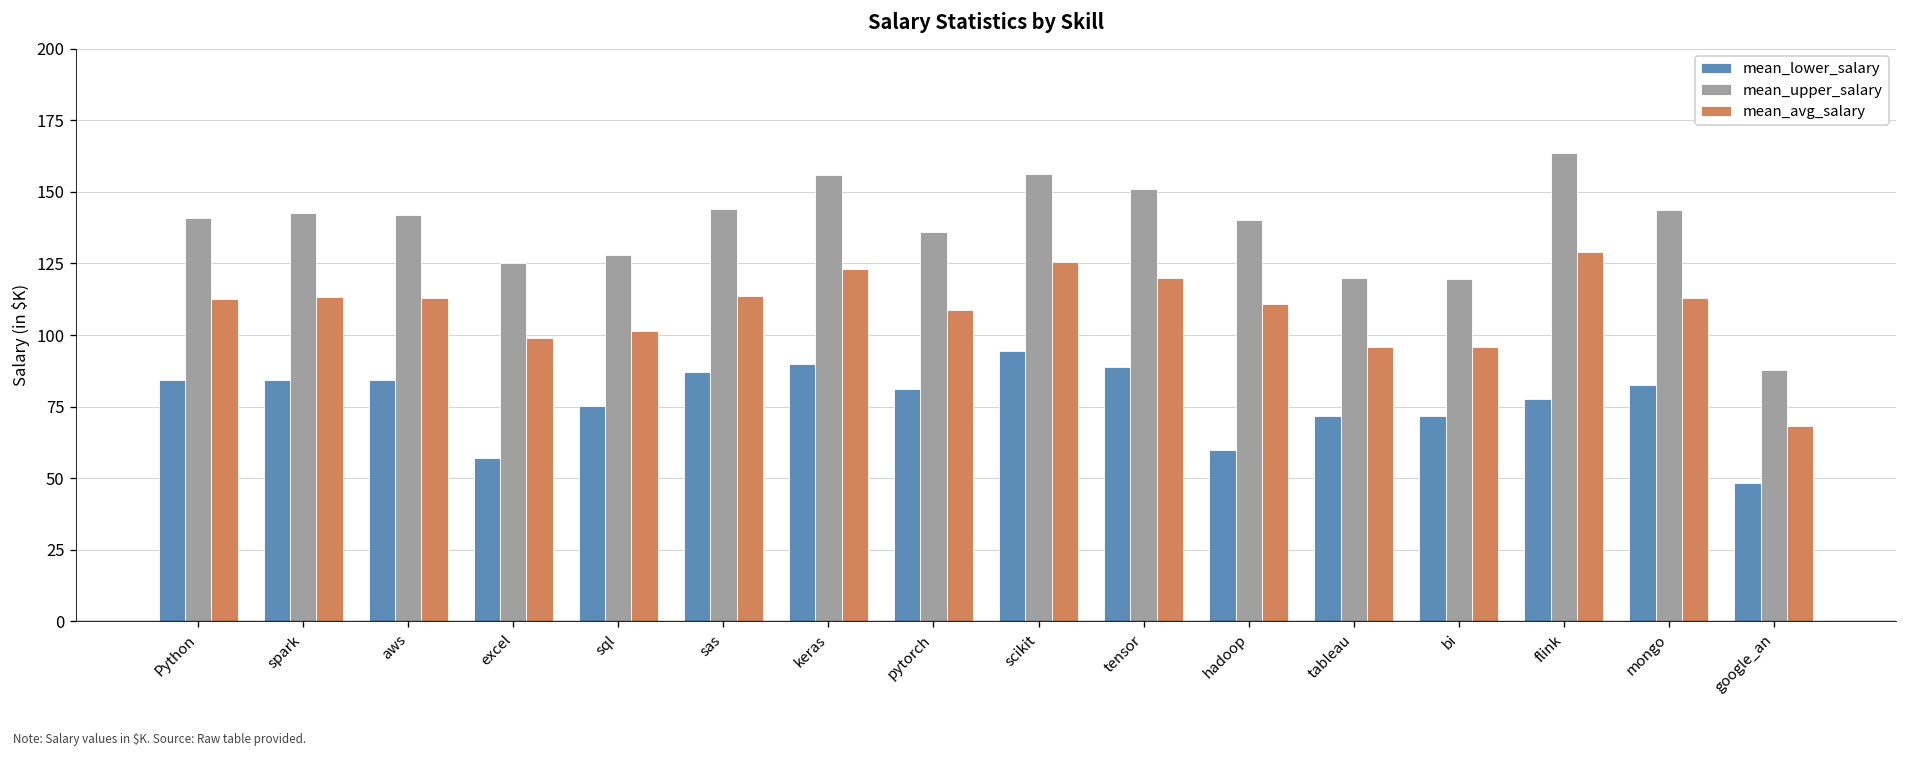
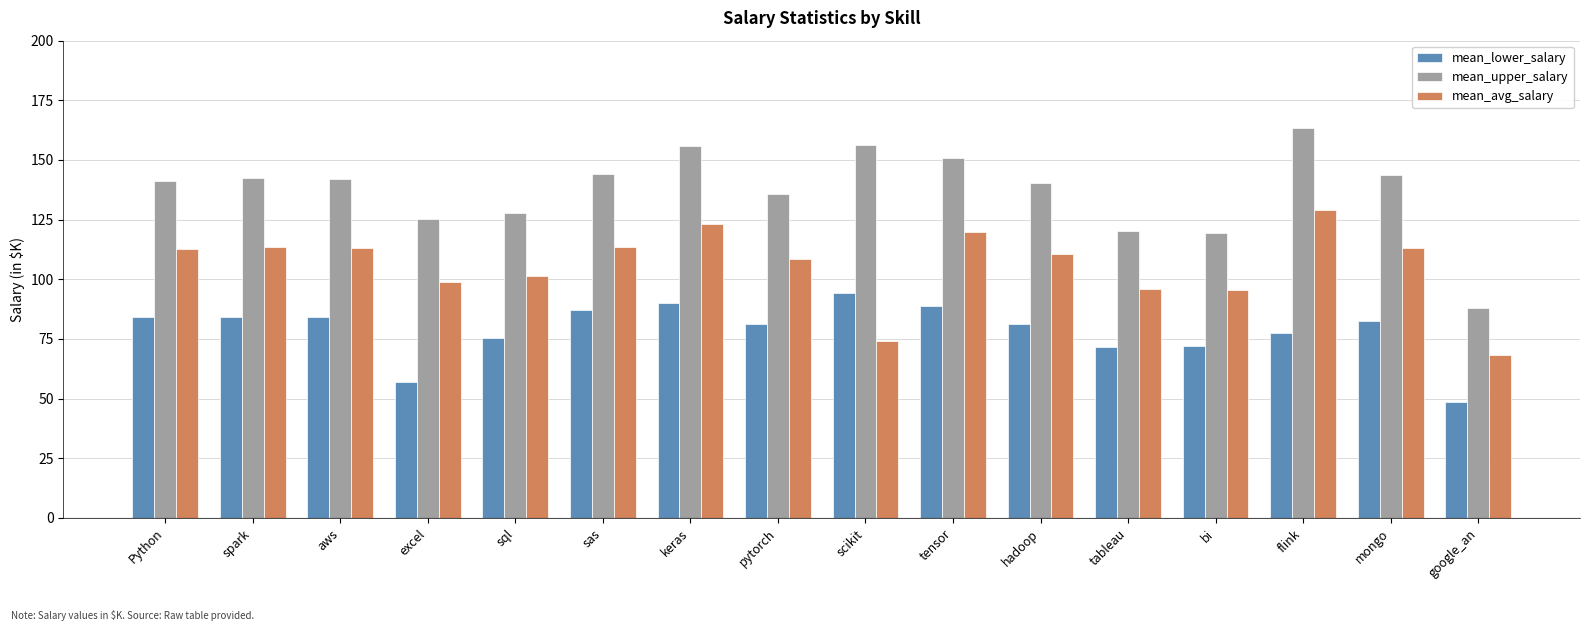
  {
    "mean_lower_salary": {
      "Python": 84,
      "spark": 84,
      "aws": 84,
      "excel": 57,
      "sql": 75,
      "sas": 87,
      "keras": 90,
      "pytorch": 81,
      "scikit": 94,
      "tensor": 89,
-     "hadoop": 60,
+     "hadoop": 81,
      "tableau": 72,
      "bi": 72,
      "flink": 78,
      "mongo": 83,
      "google_an": 48
    },
    "mean_upper_salary": {
      "Python": 141,
      "spark": 143,
      "aws": 142,
      "excel": 125,
      "sql": 128,
      "sas": 144,
      "keras": 156,
      "pytorch": 136,
      "scikit": 156,
      "tensor": 151,
      "hadoop": 140,
      "tableau": 120,
      "bi": 119,
      "flink": 164,
      "mongo": 144,
      "google_an": 88
    },
    "mean_avg_salary": {
      "Python": 113,
      "spark": 113,
      "aws": 113,
      "excel": 99,
      "sql": 102,
      "sas": 114,
      "keras": 123,
      "pytorch": 109,
-     "scikit": 125,
+     "scikit": 74,
      "tensor": 120,
      "hadoop": 111,
      "tableau": 96,
      "bi": 96,
      "flink": 129,
      "mongo": 113,
      "google_an": 68
    }
  }
